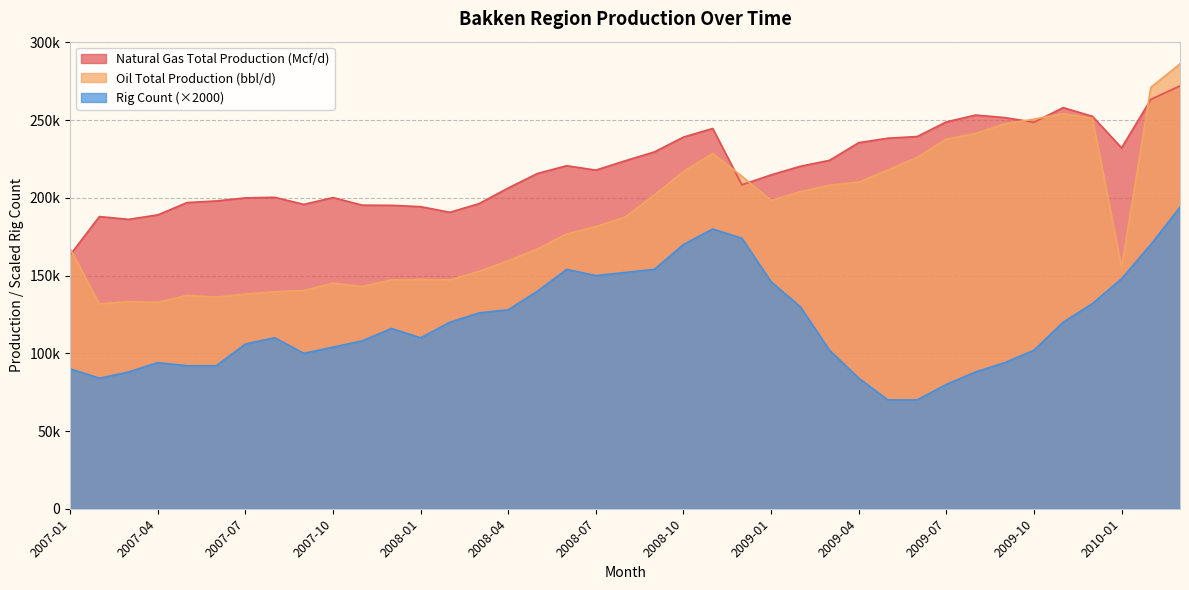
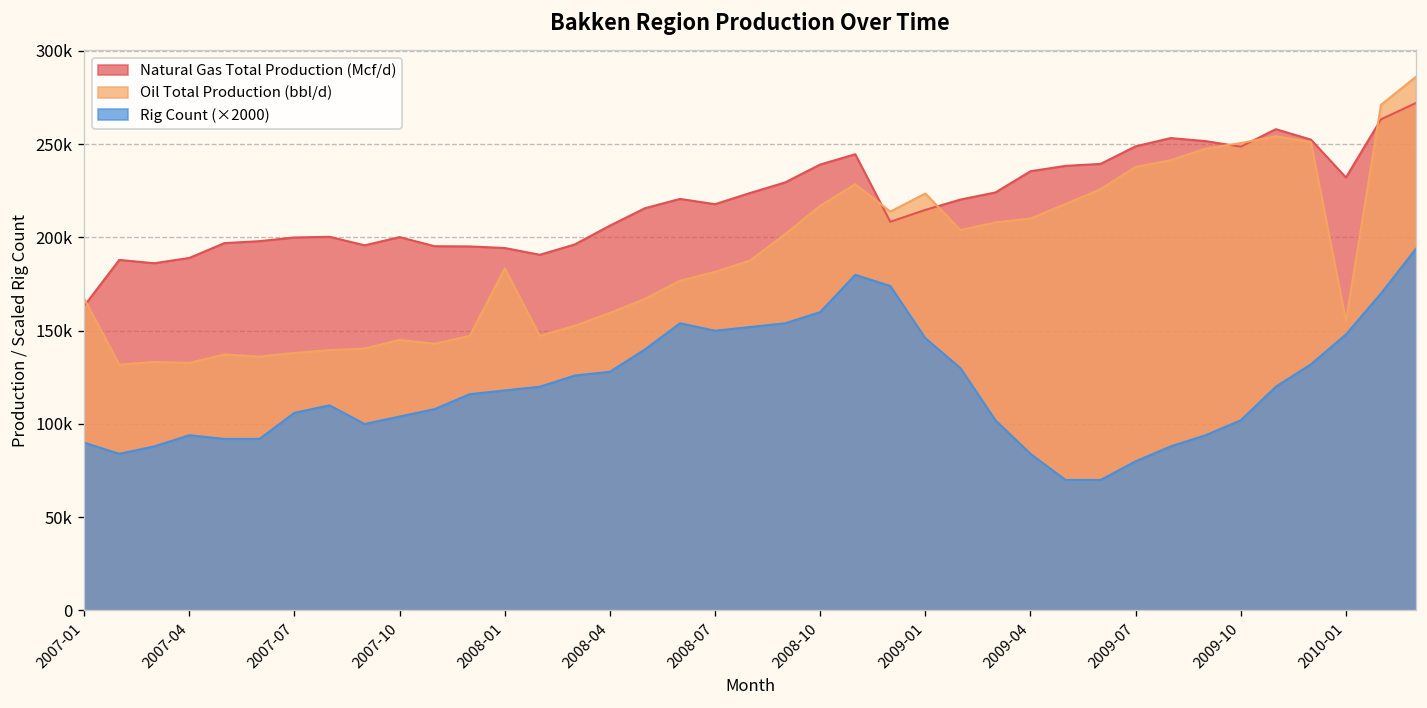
  {
    "Natural Gas Total Production (Mcf/d)": {
      "2007-01": 163000,
      "2007-04": 189000,
      "2007-07": 200000,
      "2007-10": 200000,
      "2008-01": 194000,
      "2008-04": 206000,
      "2008-07": 218000,
      "2008-10": 239000,
      "2009-01": 215000,
      "2009-04": 236000,
      "2009-07": 249000,
      "2009-10": 249000,
      "2010-01": 232000
    },
    "Oil Total Production (bbl/d)": {
      "2007-01": 167000,
      "2007-04": 133000,
      "2007-07": 138000,
      "2007-10": 145000,
-     "2008-01": 148000,
+     "2008-01": 183000,
      "2008-04": 160000,
      "2008-07": 182000,
      "2008-10": 217000,
-     "2009-01": 198000,
+     "2009-01": 224000,
      "2009-04": 210000,
      "2009-07": 238000,
      "2009-10": 251000,
      "2010-01": 155000
    },
    "Rig Count (×2000)": {
      "2007-01": 90000,
      "2007-04": 94000,
      "2007-07": 106000,
      "2007-10": 104000,
-     "2008-01": 110000,
+     "2008-01": 118000,
      "2008-04": 128000,
      "2008-07": 150000,
-     "2008-10": 170000,
+     "2008-10": 160000,
      "2009-01": 146000,
      "2009-04": 84000,
      "2009-07": 80000,
      "2009-10": 102000,
      "2010-01": 148000
    }
  }
